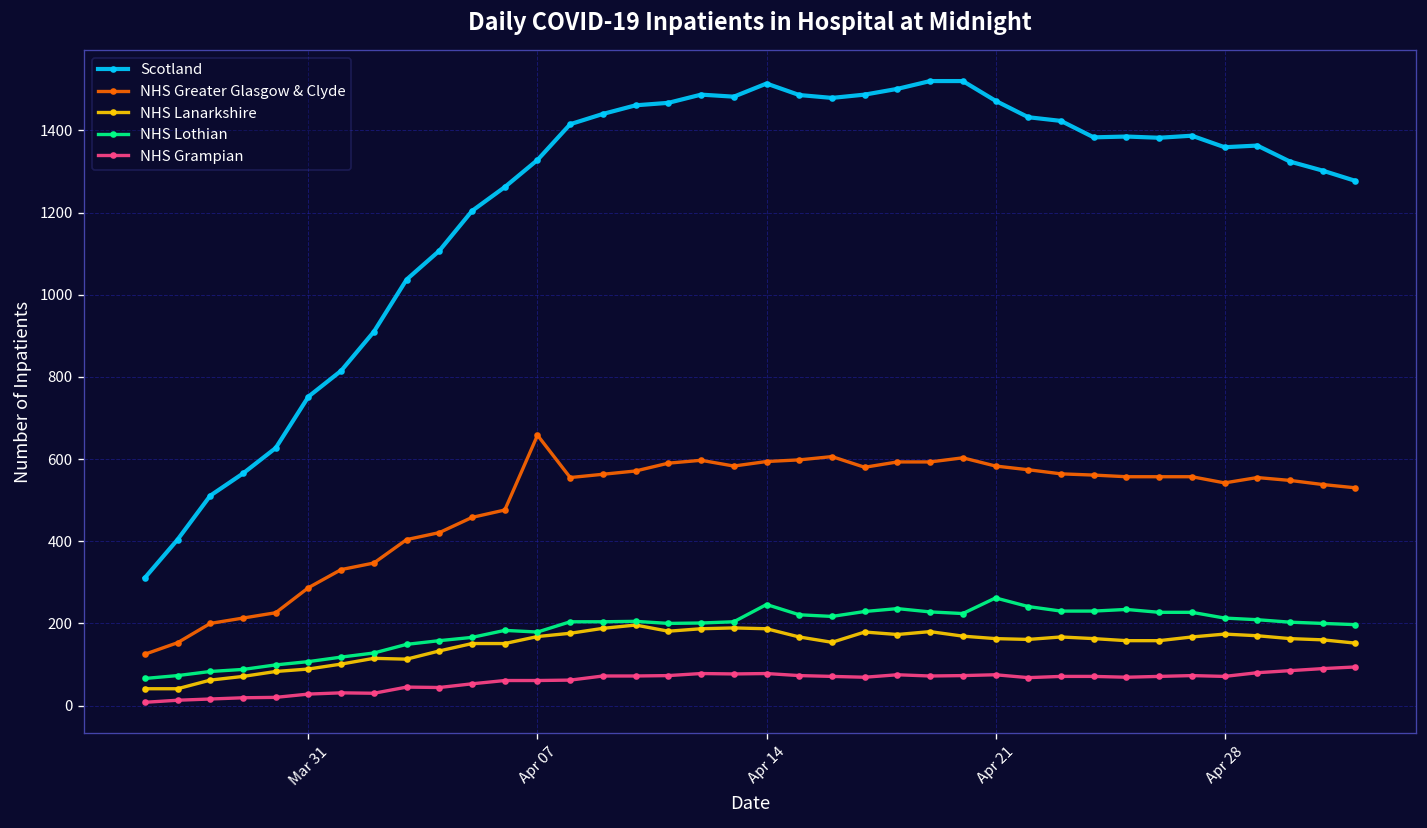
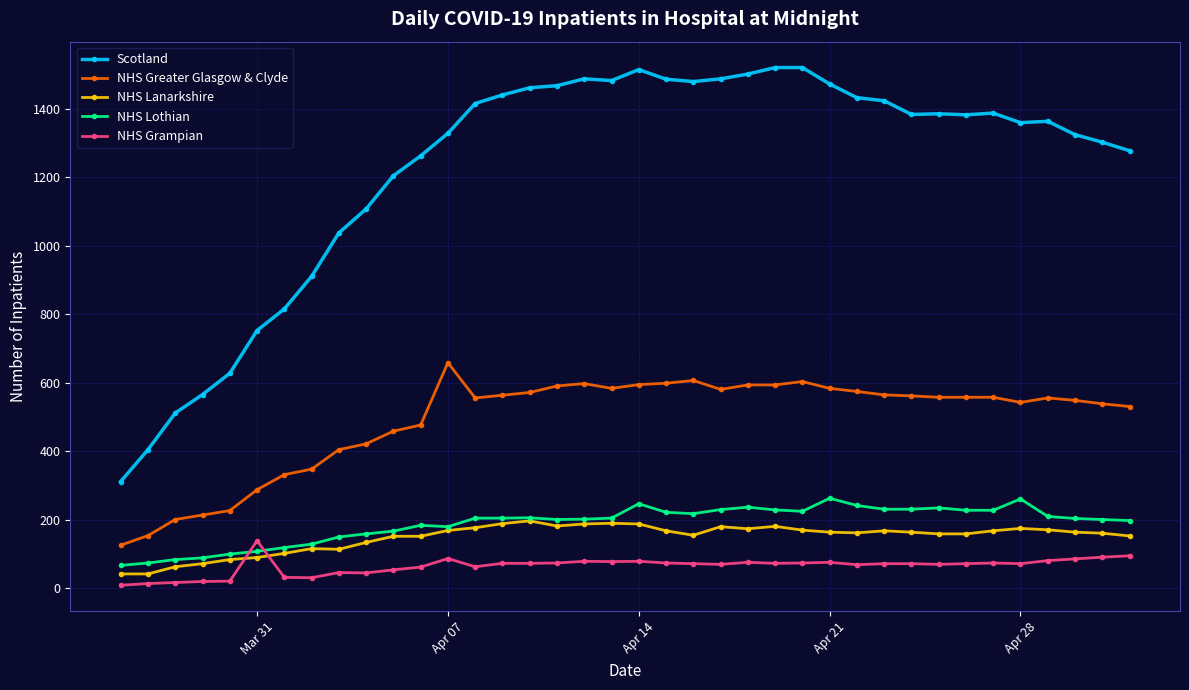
  {
    "Scotland": {
      "Mar 31": 750,
      "Apr 07": 1330,
      "Apr 14": 1510,
      "Apr 21": 1470,
      "Apr 28": 1360
    },
    "NHS Greater Glasgow & Clyde": {
      "Mar 31": 290,
      "Apr 07": 660,
      "Apr 14": 590,
      "Apr 21": 580,
      "Apr 28": 540
    },
    "NHS Lanarkshire": {
      "Mar 31": 90,
      "Apr 07": 170,
      "Apr 14": 190,
      "Apr 21": 160,
      "Apr 28": 170
    },
    "NHS Lothian": {
      "Mar 31": 110,
      "Apr 07": 180,
      "Apr 14": 250,
      "Apr 21": 260,
-     "Apr 28": 210
+     "Apr 28": 260
    },
    "NHS Grampian": {
-     "Mar 31": 30,
-     "Apr 07": 60,
+     "Mar 31": 140,
+     "Apr 07": 90,
      "Apr 14": 80,
      "Apr 21": 80,
      "Apr 28": 70
    }
  }
